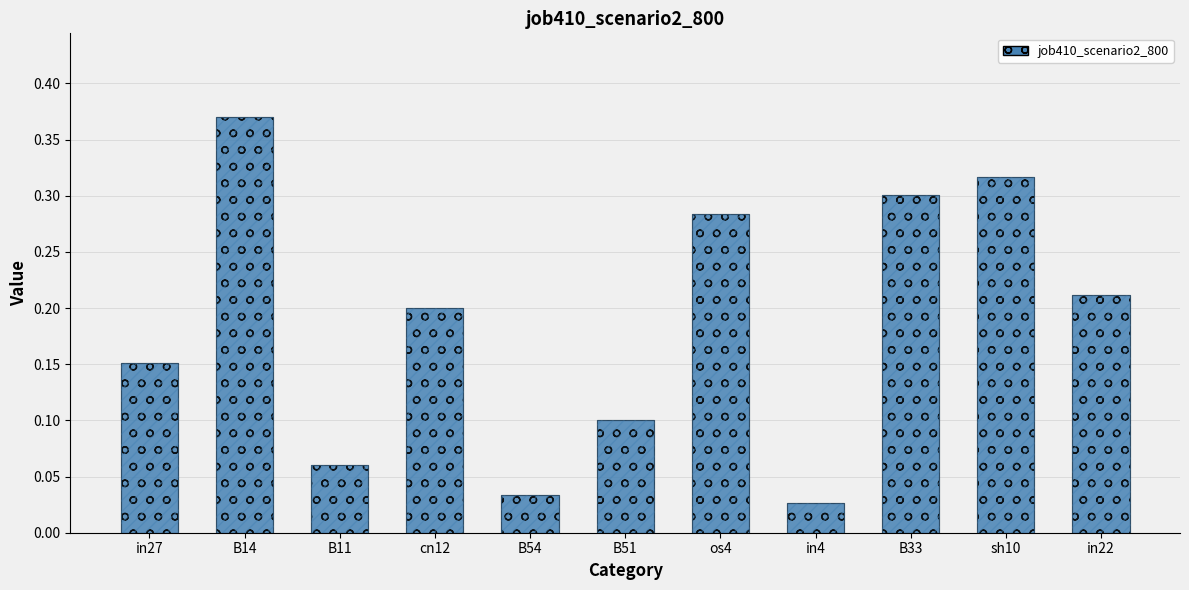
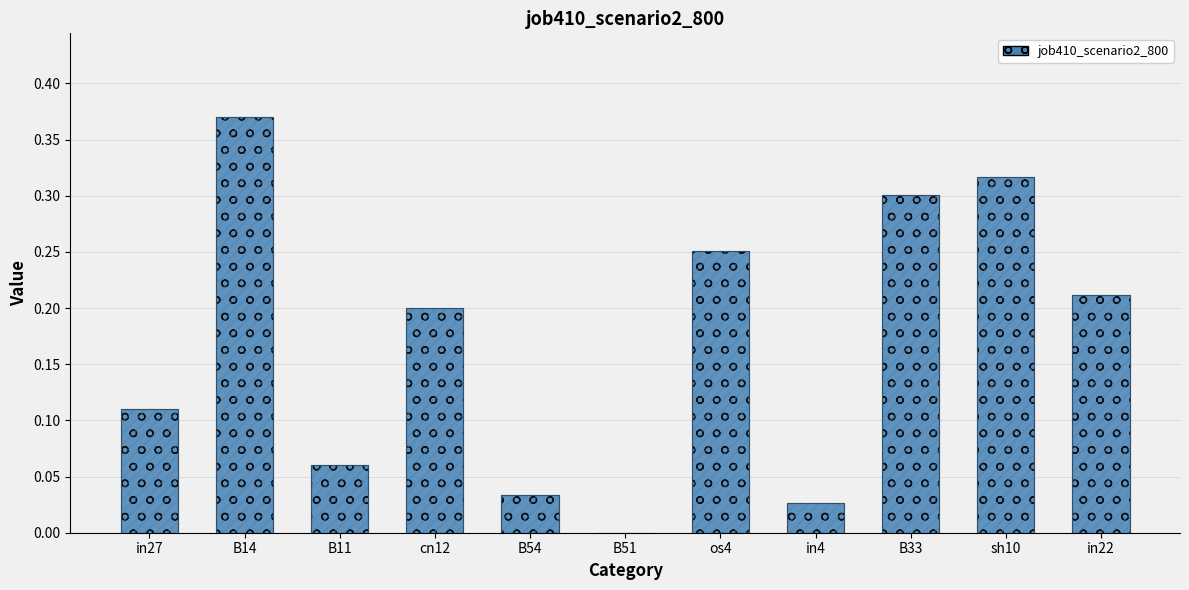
  {
-   "in27": 0.151,
+   "in27": 0.110,
    "B14": 0.371,
    "B11": 0.060,
    "cn12": 0.200,
    "B54": 0.034,
-   "B51": 0.1,
-   "os4": 0.284,
+   "B51": 0.0,
+   "os4": 0.251,
    "in4": 0.026,
    "B33": 0.300,
    "sh10": 0.317,
    "in22": 0.212
  }
